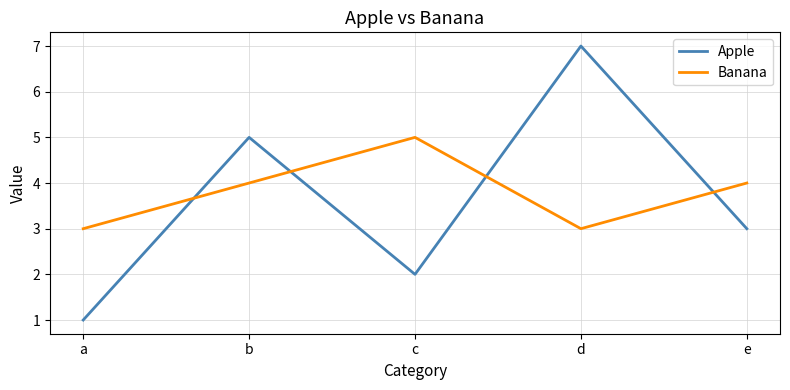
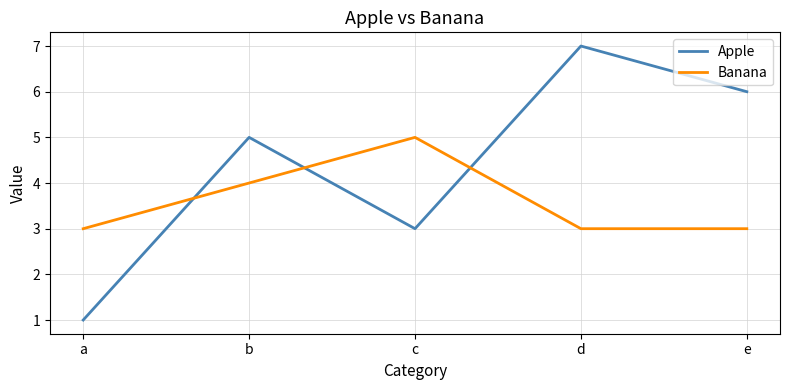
  {
    "Apple": {
      "a": 1,
      "b": 5,
-     "c": 2,
+     "c": 3,
      "d": 7,
-     "e": 3
+     "e": 6
    },
    "Banana": {
      "a": 3,
      "b": 4,
      "c": 5,
      "d": 3,
-     "e": 4
+     "e": 3
    }
  }
